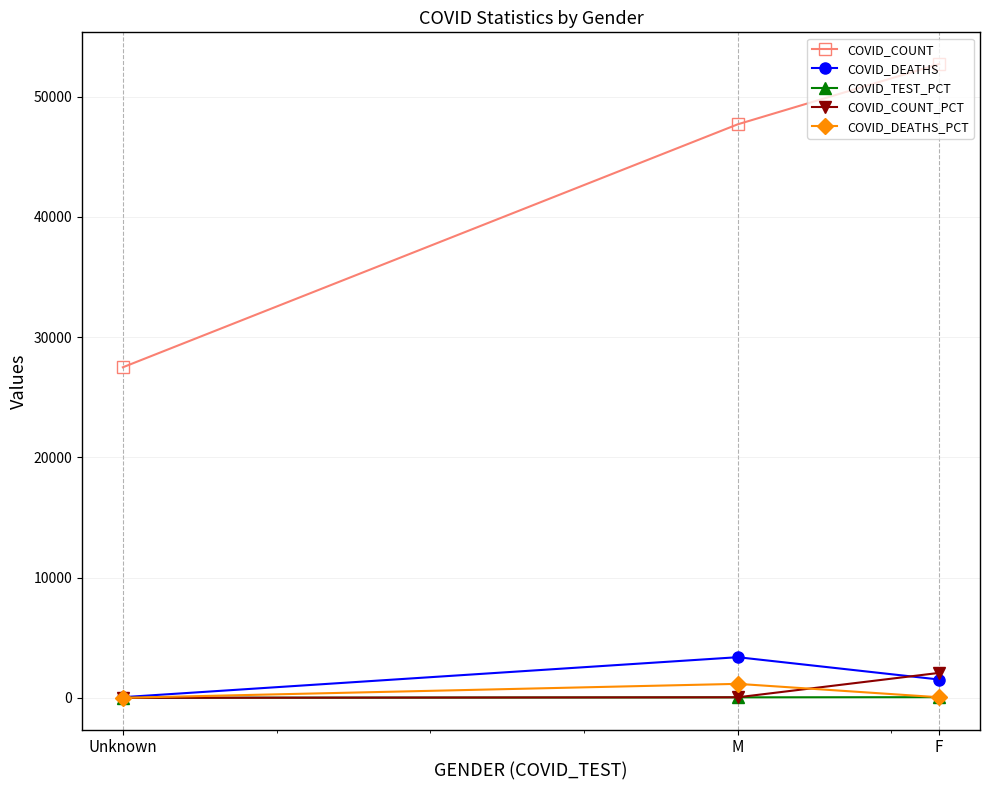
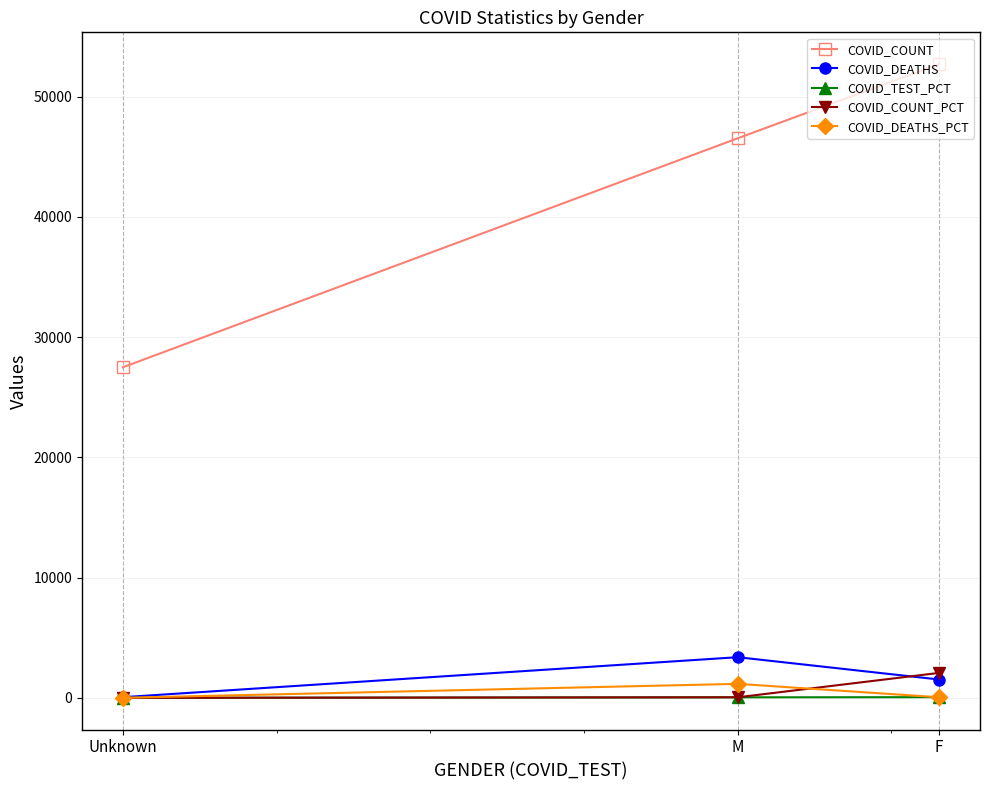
  {
    "COVID_COUNT": {
      "Unknown": 27500,
-     "M": 47700
+     "M": 46500
    },
    "COVID_DEATHS": {
      "M": 3400,
      "F": 1500
    },
    "COVID_COUNT_PCT": {
      "F": 2100
    },
    "COVID_DEATHS_PCT": {
      "M": 1200
    }
  }
